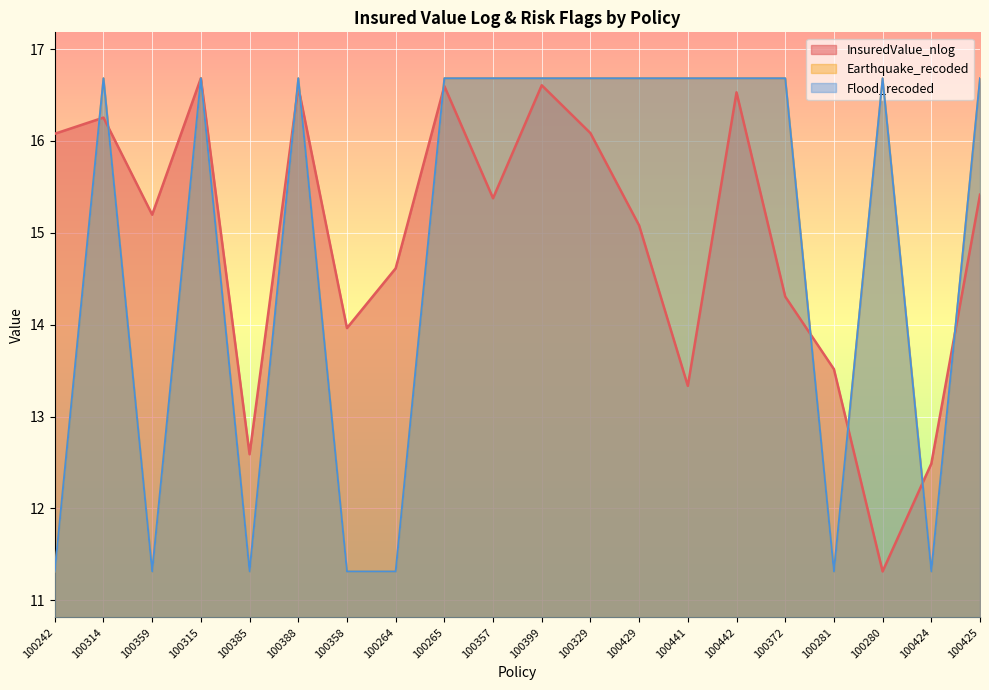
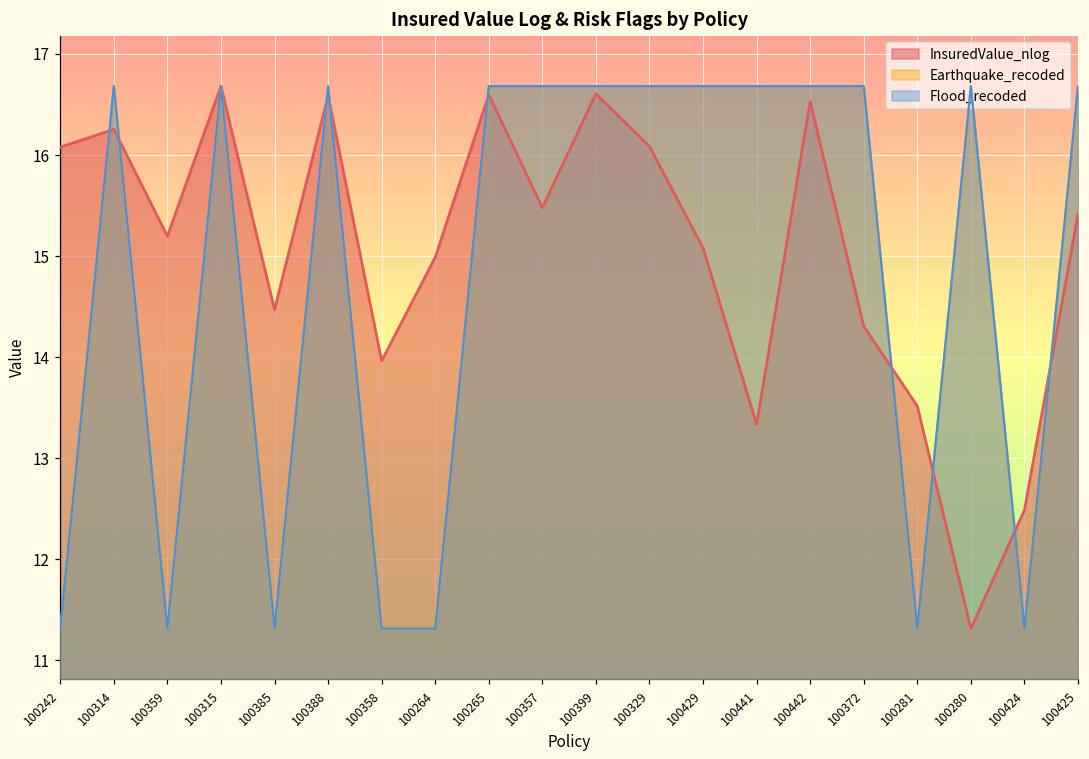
  {
    "InsuredValue_nlog": {
      "100242": 16.1,
      "100314": 16.3,
      "100359": 15.2,
-     "100385": 12.6,
+     "100385": 14.5,
      "100388": 16.6,
      "100358": 14.0,
-     "100264": 14.6,
+     "100264": 15.0,
      "100265": 16.6,
-     "100357": 15.4,
+     "100357": 15.5,
      "100399": 16.6,
      "100329": 16.1,
      "100429": 15.1,
      "100441": 13.3,
      "100442": 16.5,
      "100372": 14.3,
      "100281": 13.5,
      "100280": 11.3,
      "100424": 12.5,
      "100425": 15.4
    },
    "Flood_recoded": {
      "100242": 11.3,
      "100314": 16.7,
      "100359": 11.3,
      "100385": 11.3,
      "100388": 16.7,
      "100358": 11.3,
      "100264": 11.3,
      "100265": 16.7,
      "100357": 16.7,
      "100399": 16.7,
      "100329": 16.7,
      "100429": 16.7,
      "100441": 16.7,
      "100442": 16.7,
      "100372": 16.7,
      "100281": 11.3,
      "100424": 11.3,
      "100425": 16.7
    }
  }
